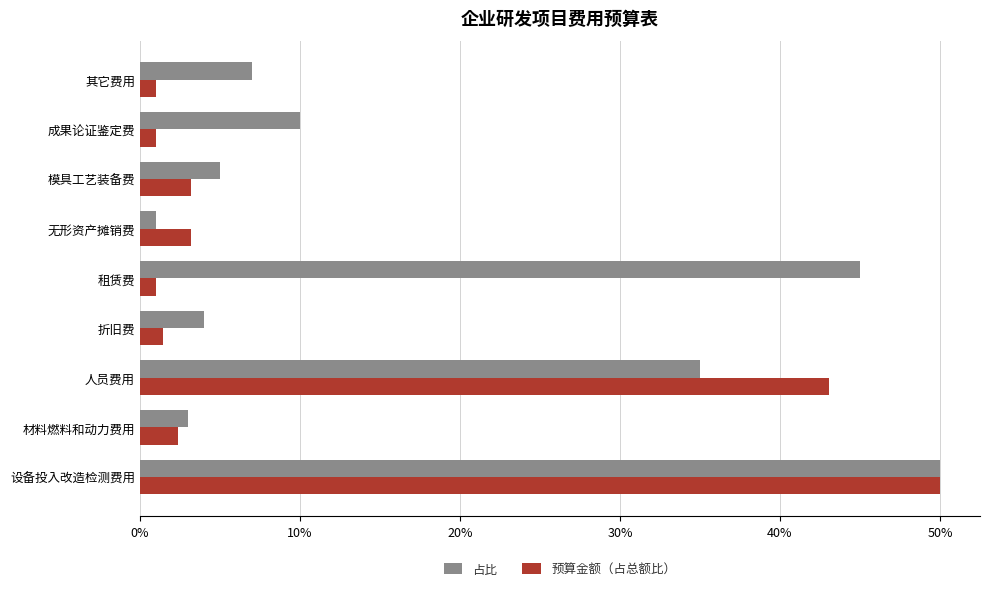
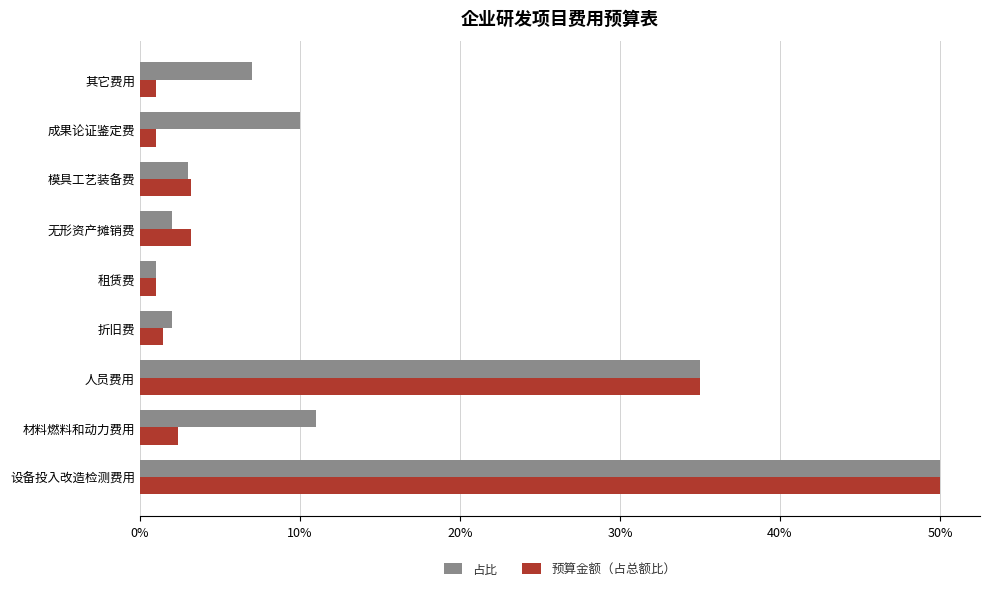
  {
    "占比": {
      "其它费用": "7.0%",
      "成果论证鉴定费": "10.0%",
-     "模具工艺装备费": "5.0%",
-     "无形资产摊销费": "1.0%",
-     "租赁费": "45.0%",
-     "折旧费": "4.0%",
+     "模具工艺装备费": "3.0%",
+     "无形资产摊销费": "2.0%",
+     "租赁费": "1.0%",
+     "折旧费": "2.0%",
      "人员费用": "35.0%",
-     "材料燃料和动力费用": "3.0%",
+     "材料燃料和动力费用": "11.0%",
      "设备投入改造检测费用": "50.0%"
    },
    "预算金额（占总额比）": {
      "其它费用": "1.0%",
      "成果论证鉴定费": "1.0%",
      "模具工艺装备费": "3.2%",
      "无形资产摊销费": "3.2%",
      "租赁费": "1.0%",
      "折旧费": "1.4%",
-     "人员费用": "43.0%",
+     "人员费用": "35.0%",
      "材料燃料和动力费用": "2.4%",
      "设备投入改造检测费用": "50.0%"
    }
  }
